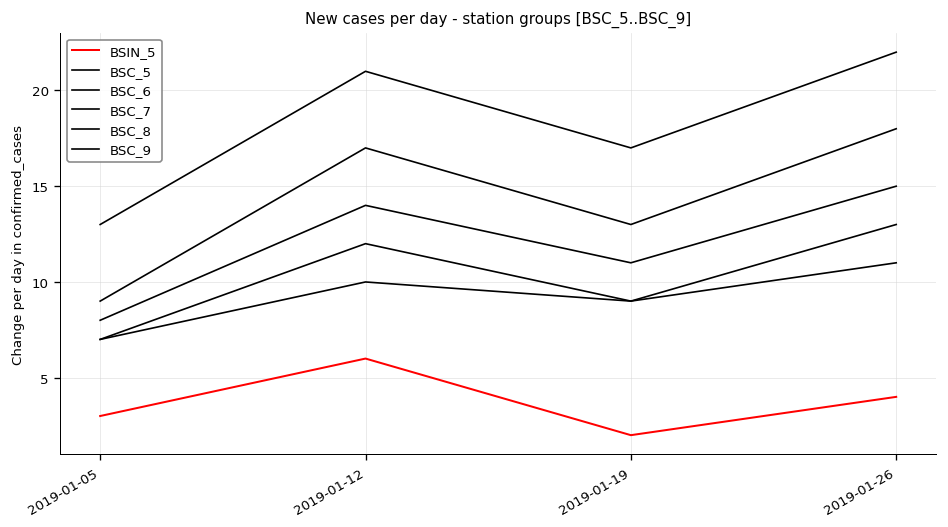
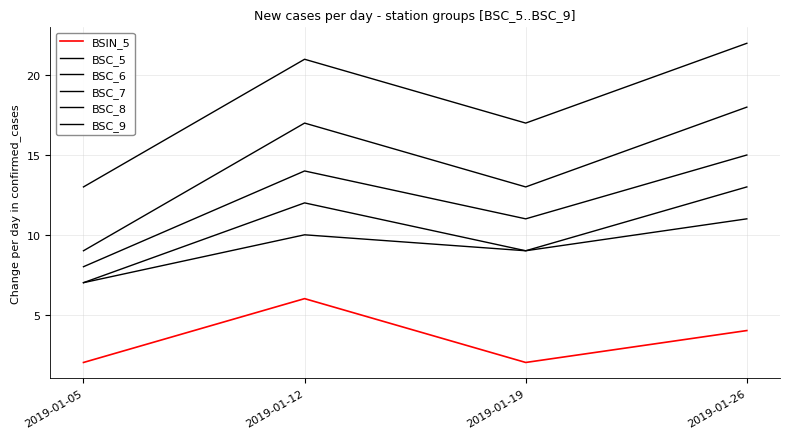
  {
    "BSIN_5": {
-     "2019-01-05": 3,
+     "2019-01-05": 2,
      "2019-01-12": 6,
      "2019-01-19": 2,
      "2019-01-26": 4
    }
  }
